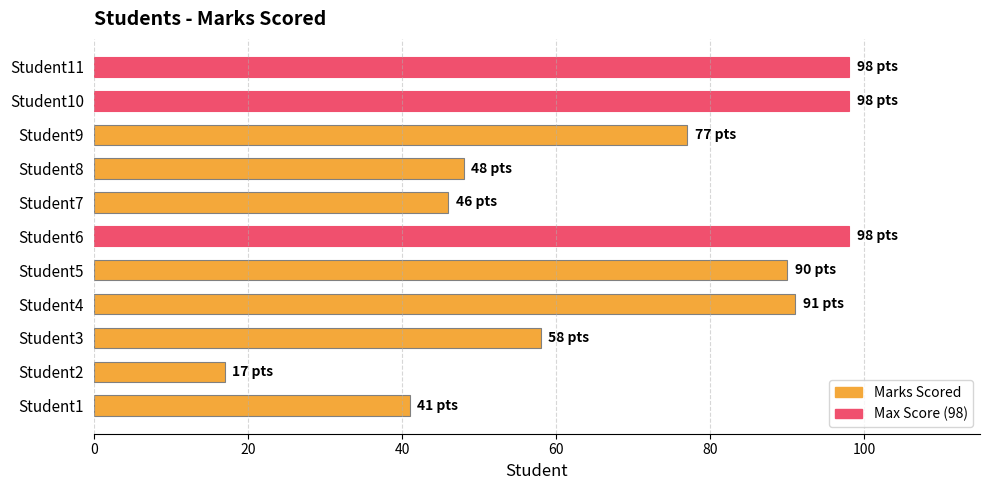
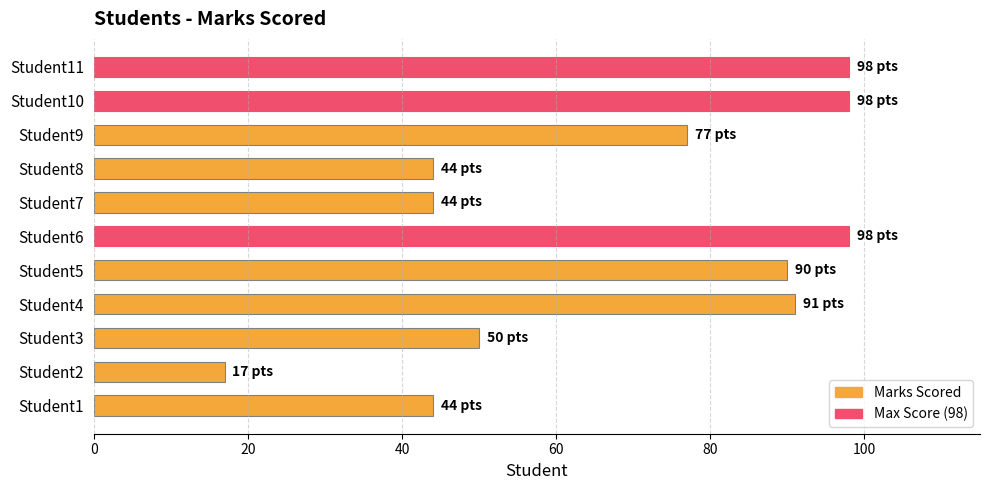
  {
    "Student11": 98,
    "Student10": 98,
    "Student9": 77,
-   "Student8": 48,
-   "Student7": 46,
+   "Student8": 44,
+   "Student7": 44,
    "Student6": 98,
    "Student5": 90,
    "Student4": 91,
-   "Student3": 58,
+   "Student3": 50,
    "Student2": 17,
-   "Student1": 41
+   "Student1": 44
  }
